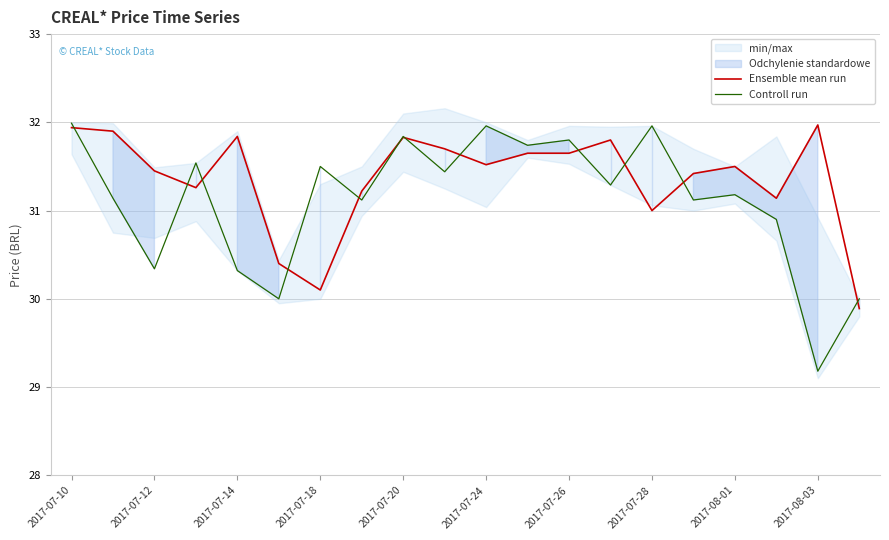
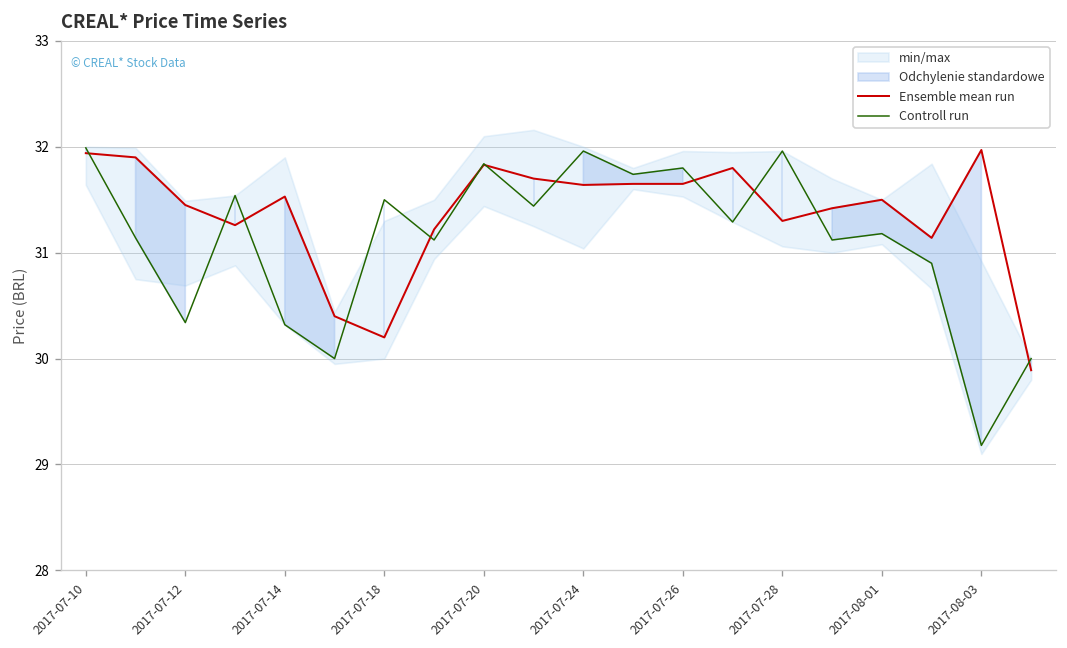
  {
    "Ensemble mean run": {
      "2017-07-10": 31.9,
      "2017-07-12": 31.5,
-     "2017-07-14": 31.8,
-     "2017-07-18": 30.1,
-     "2017-07-24": 31.5,
+     "2017-07-14": 31.5,
+     "2017-07-18": 30.2,
+     "2017-07-24": 31.6,
      "2017-07-26": 31.7,
-     "2017-07-28": 31.0,
+     "2017-07-28": 31.3,
      "2017-08-03": 32.0
    },
    "Controll run": {
      "2017-07-12": 30.3,
      "2017-07-14": 30.3,
      "2017-07-18": 31.5,
      "2017-07-24": 32.0,
      "2017-07-26": 31.8,
      "2017-08-01": 31.2,
      "2017-08-03": 29.2
    }
  }
